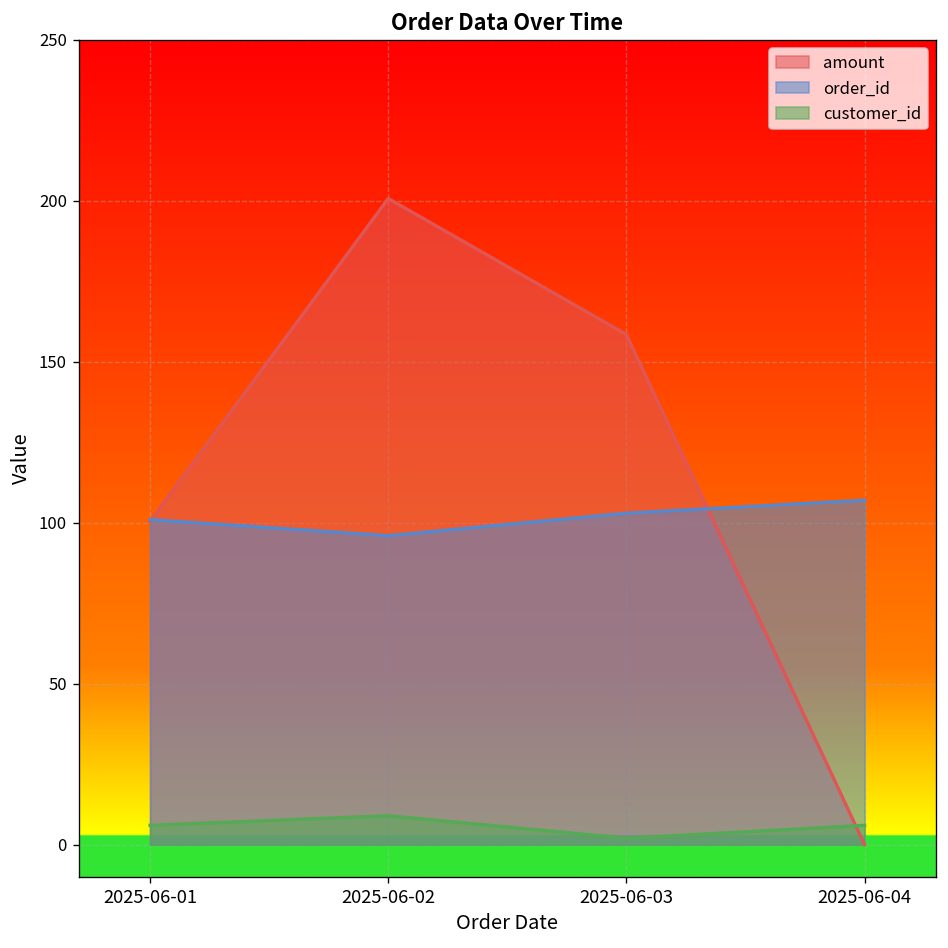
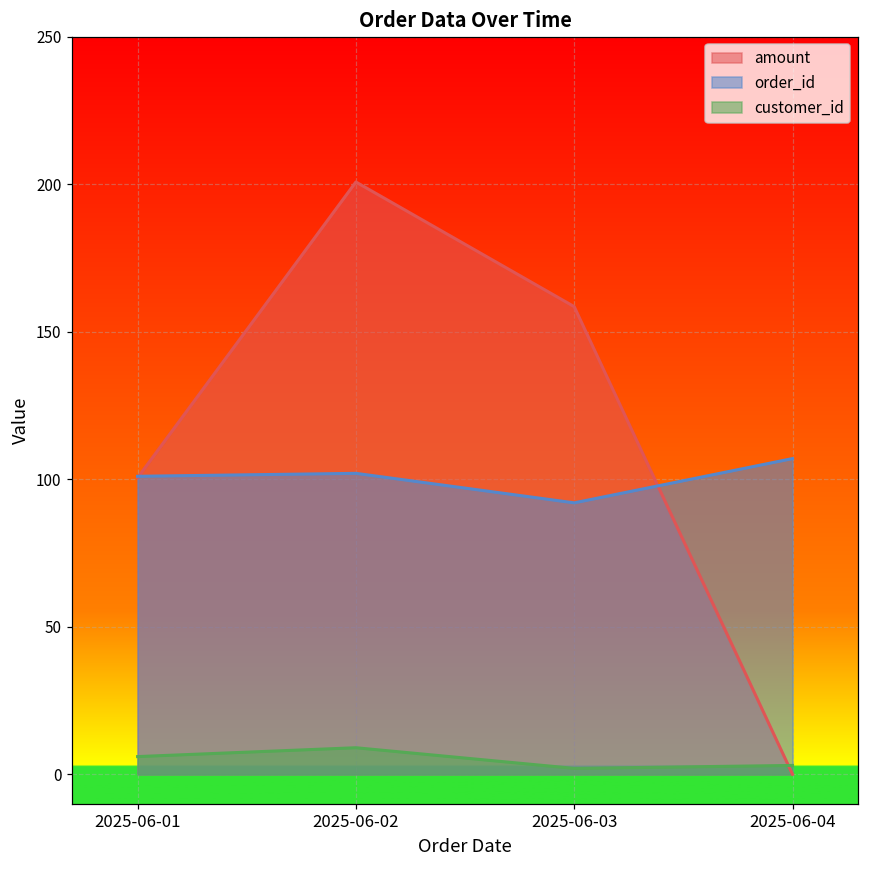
  {
    "amount": {
      "2025-06-02": 201,
      "2025-06-03": 159,
      "2025-06-04": 0
    },
    "order_id": {
-     "2025-06-02": 96,
-     "2025-06-03": 103,
+     "2025-06-02": 102,
+     "2025-06-03": 92,
      "2025-06-04": 107
    },
    "customer_id": {
      "2025-06-01": 6,
      "2025-06-02": 9,
      "2025-06-03": 2,
-     "2025-06-04": 6
+     "2025-06-04": 3
    }
  }
